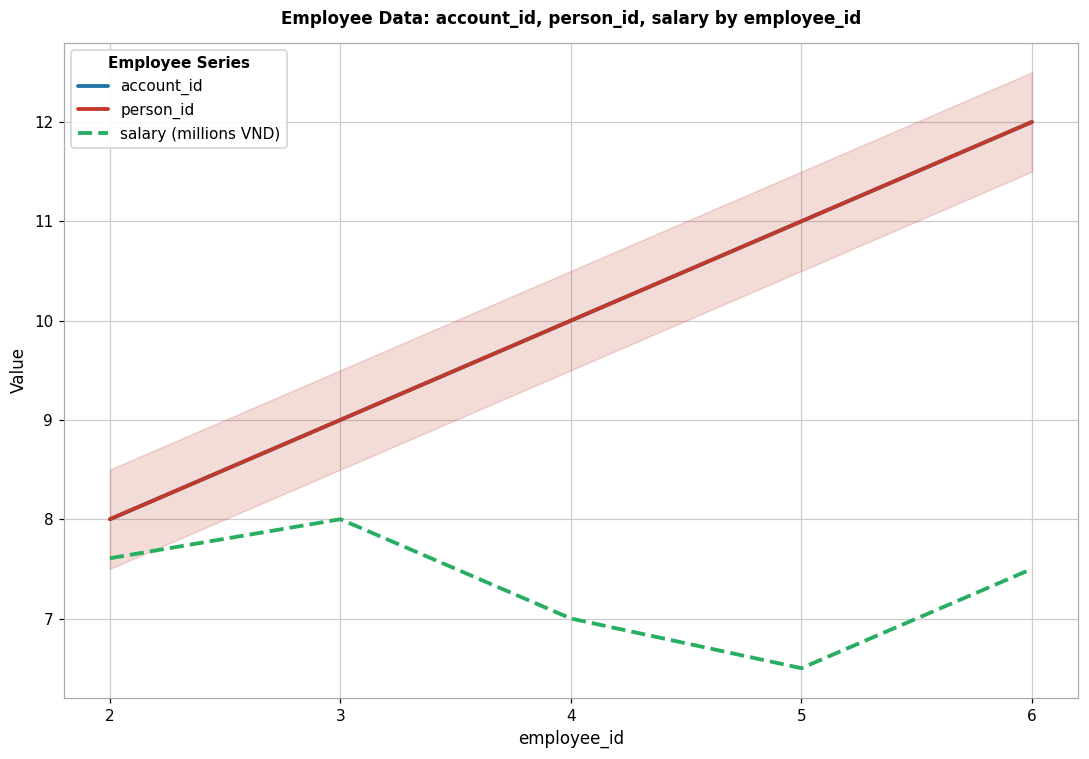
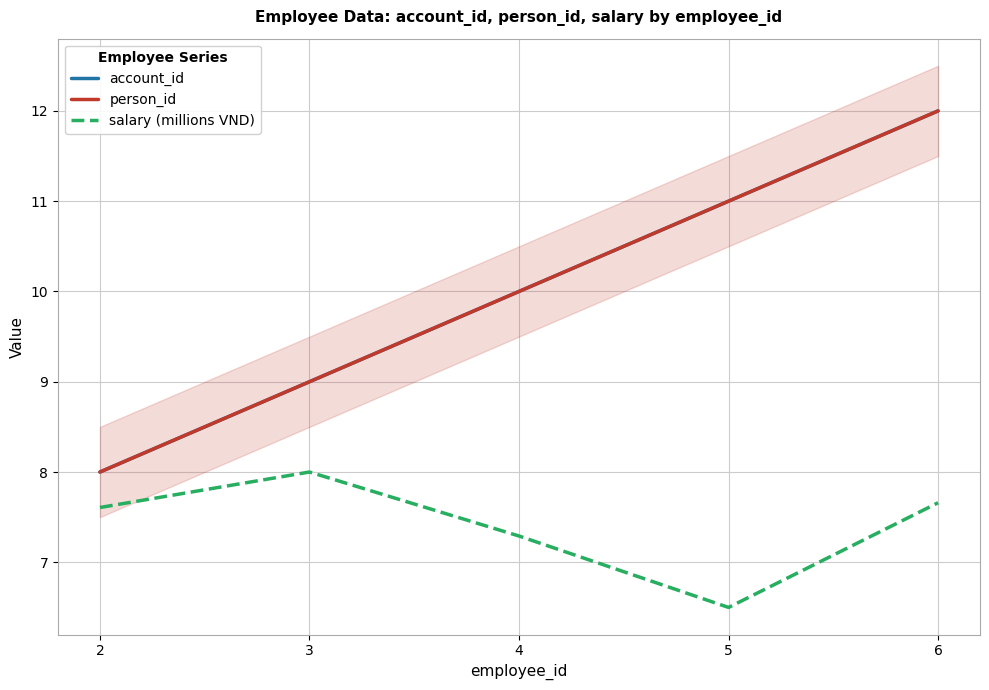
  {
    "salary (millions VND)": {
      "2": 7.6,
      "3": 8.0,
-     "4": 7.0,
+     "4": 7.3,
      "5": 6.5,
-     "6": 7.5
+     "6": 7.7
    }
  }
